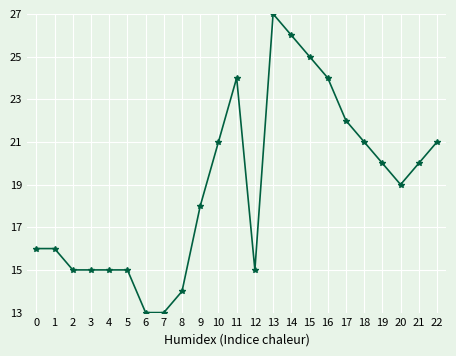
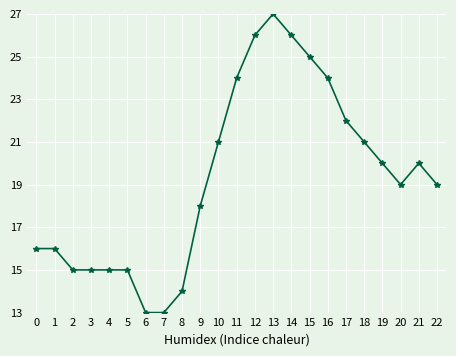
  {
    "0": 16,
    "1": 16,
    "2": 15,
    "3": 15,
    "4": 15,
    "5": 15,
    "6": 13,
    "7": 13,
    "8": 14,
    "9": 18,
    "10": 21,
    "11": 24,
-   "12": 15,
+   "12": 26,
    "13": 27,
    "14": 26,
    "15": 25,
    "16": 24,
    "17": 22,
    "18": 21,
    "19": 20,
    "20": 19,
    "21": 20,
-   "22": 21
+   "22": 19
  }
